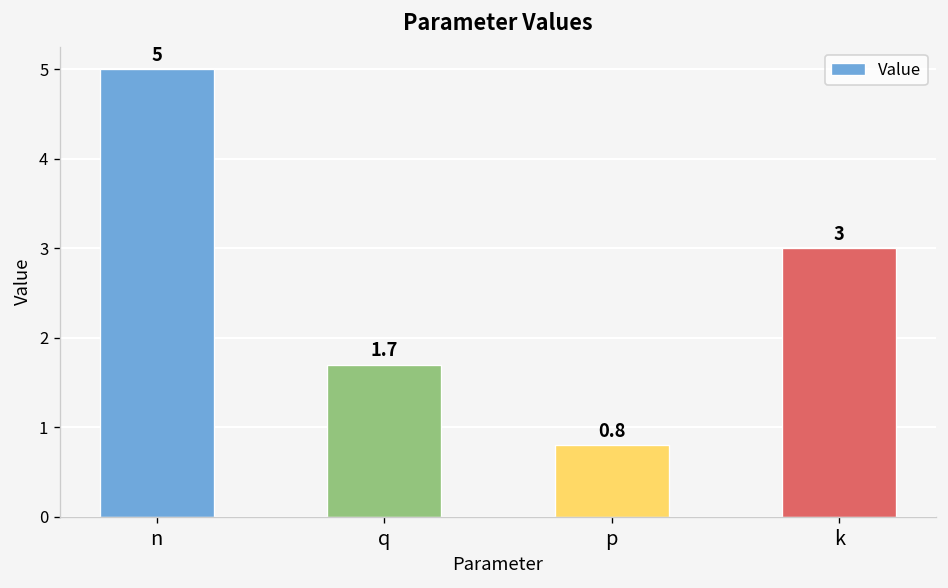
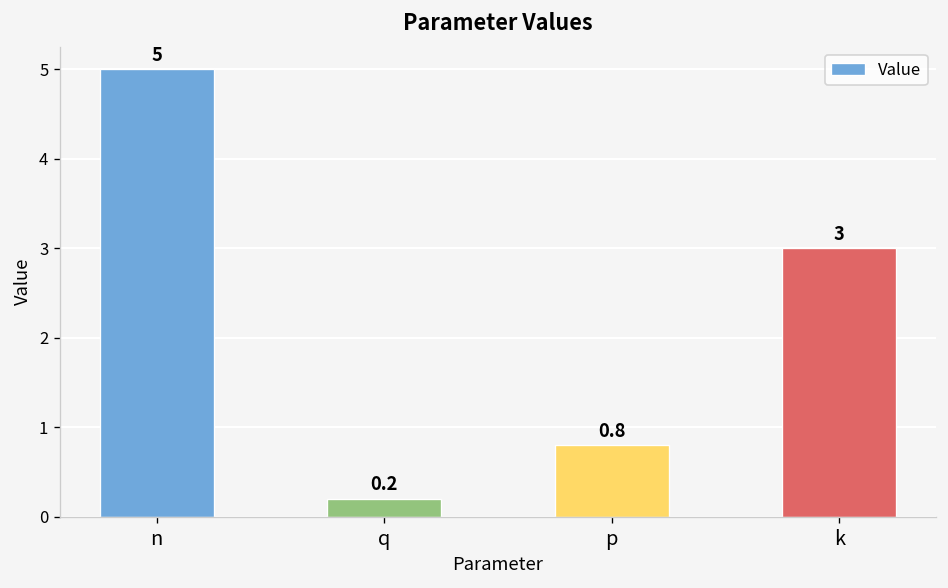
  {
    "n": 5,
-   "q": 1.7,
+   "q": 0.2,
    "p": 0.8,
    "k": 3
  }
